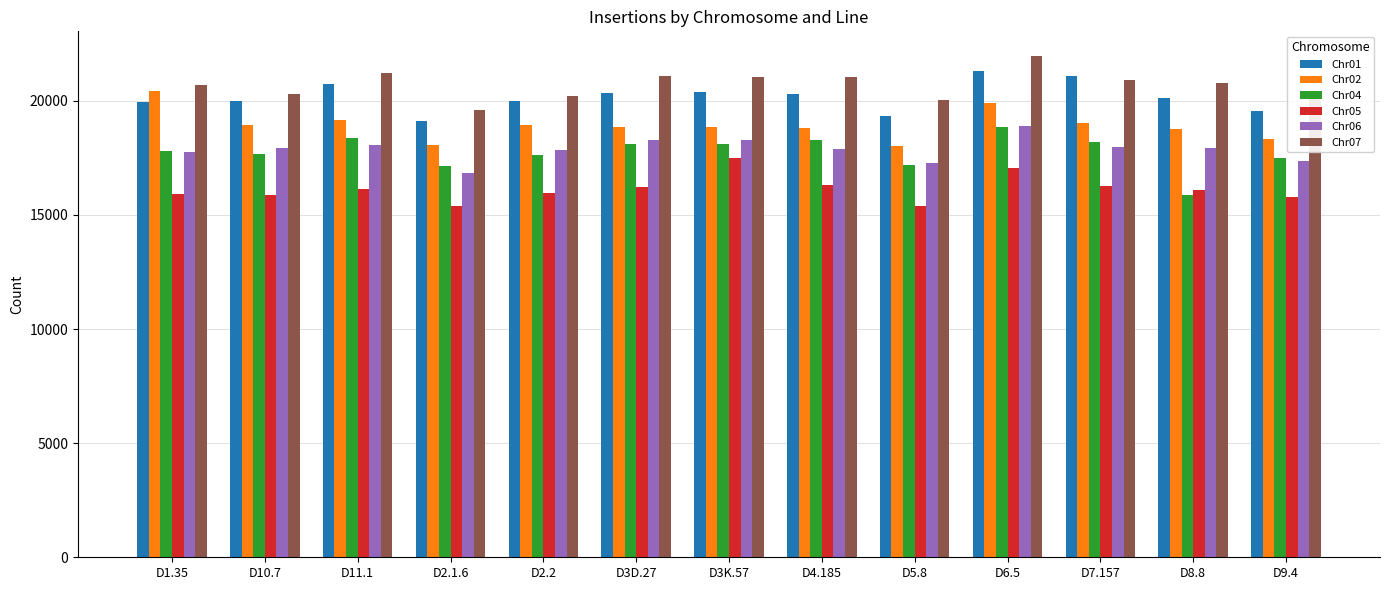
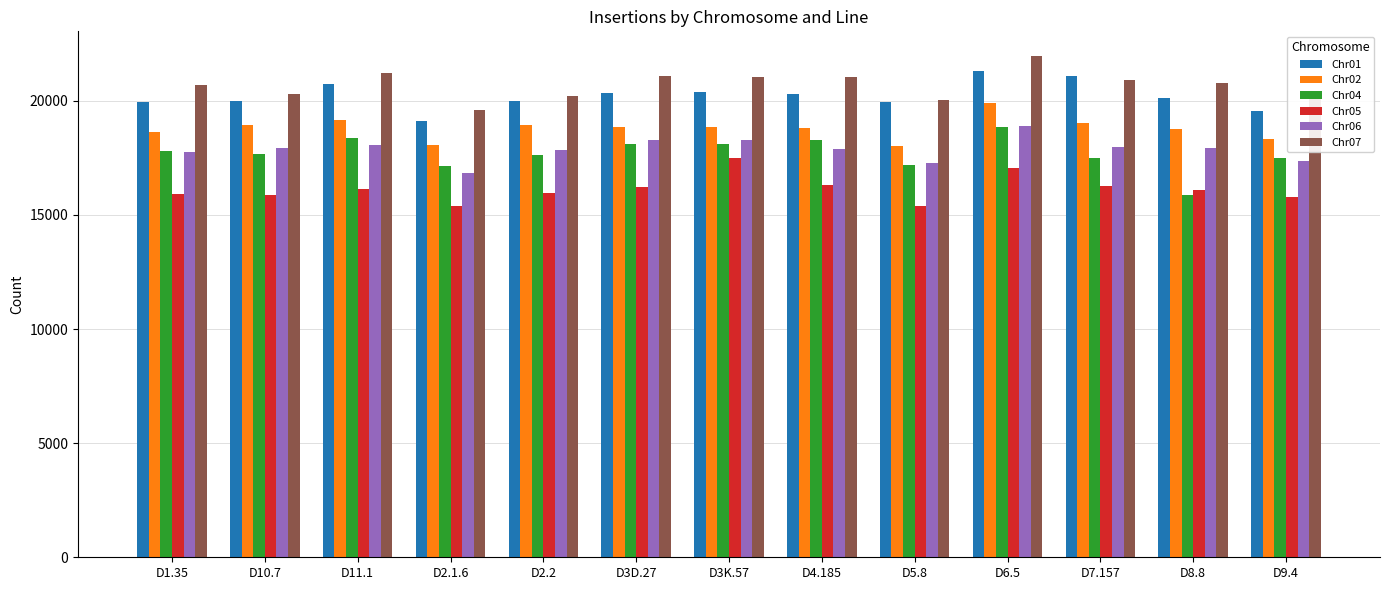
  {
    "Chr01": {
      "D1.35": 20000,
      "D10.7": 20000,
      "D11.1": 20700,
      "D2.1.6": 19100,
      "D2.2": 20000,
      "D3D.27": 20400,
      "D3K.57": 20400,
      "D4.185": 20300,
-     "D5.8": 19400,
+     "D5.8": 19900,
      "D6.5": 21300,
      "D7.157": 21100,
      "D8.8": 20100,
      "D9.4": 19500
    },
    "Chr02": {
-     "D1.35": 20400,
+     "D1.35": 18600,
      "D10.7": 18900,
      "D11.1": 19200,
      "D2.1.6": 18100,
      "D2.2": 18900,
      "D3D.27": 18800,
      "D3K.57": 18800,
      "D4.185": 18800,
      "D5.8": 18000,
      "D6.5": 19900,
      "D7.157": 19000,
      "D8.8": 18800,
      "D9.4": 18300
    },
    "Chr04": {
      "D1.35": 17800,
      "D10.7": 17600,
      "D11.1": 18400,
      "D2.1.6": 17100,
      "D2.2": 17600,
      "D3D.27": 18100,
      "D3K.57": 18100,
      "D4.185": 18300,
      "D5.8": 17200,
      "D6.5": 18900,
-     "D7.157": 18200,
+     "D7.157": 17500,
      "D8.8": 15900,
      "D9.4": 17500
    },
    "Chr05": {
      "D1.35": 15900,
      "D10.7": 15900,
      "D11.1": 16100,
      "D2.1.6": 15400,
      "D2.2": 16000,
      "D3D.27": 16200,
      "D3K.57": 17500,
      "D4.185": 16300,
      "D5.8": 15400,
      "D6.5": 17100,
      "D7.157": 16300,
      "D8.8": 16100,
      "D9.4": 15800
    },
    "Chr06": {
      "D1.35": 17700,
      "D10.7": 17900,
      "D11.1": 18100,
      "D2.1.6": 16800,
      "D2.2": 17800,
      "D3D.27": 18300,
      "D3K.57": 18300,
      "D4.185": 17900,
      "D5.8": 17300,
      "D6.5": 18900,
      "D7.157": 18000,
      "D8.8": 17900,
      "D9.4": 17400
    },
    "Chr07": {
      "D1.35": 20700,
      "D10.7": 20300,
      "D11.1": 21200,
      "D2.1.6": 19600,
      "D2.2": 20200,
      "D3D.27": 21100,
      "D3K.57": 21100,
      "D4.185": 21100,
      "D5.8": 20000,
      "D6.5": 21900,
      "D7.157": 20900,
      "D8.8": 20800
    }
  }
